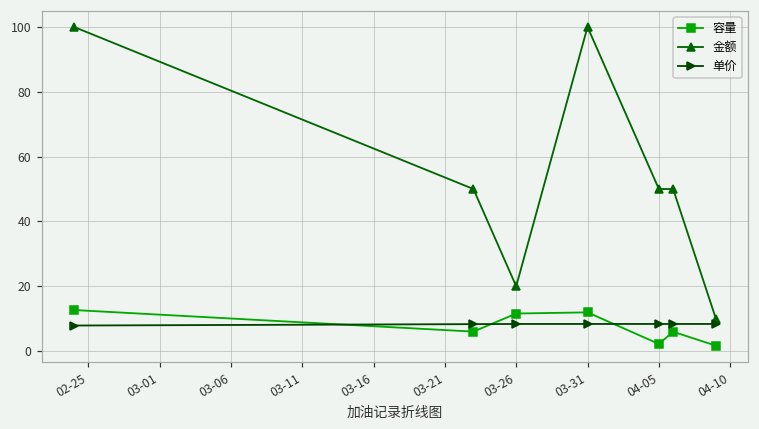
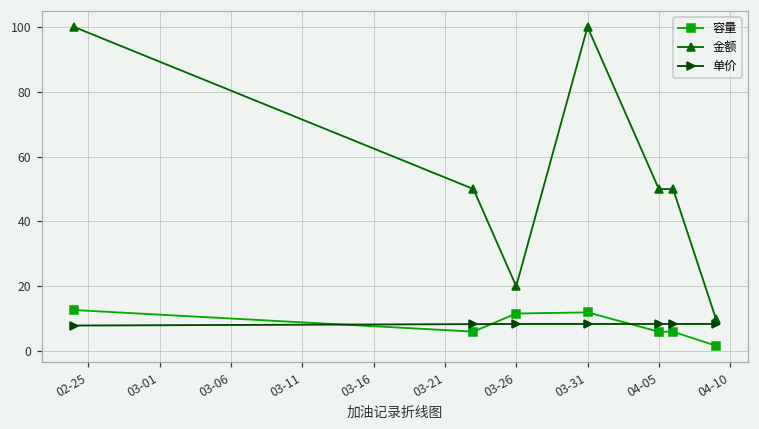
  {
    "容量": {
      "03-26": 12,
      "03-31": 12,
-     "04-05": 2
+     "04-05": 6
    }
  }
